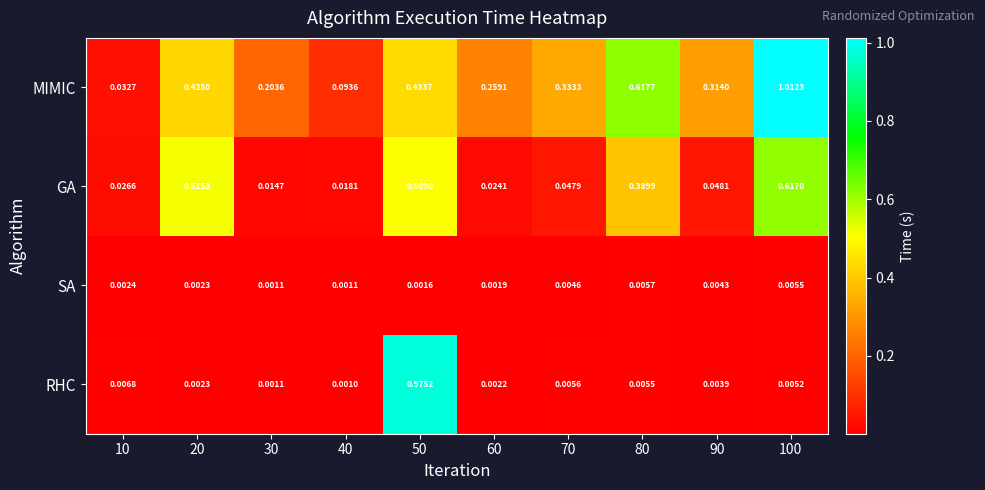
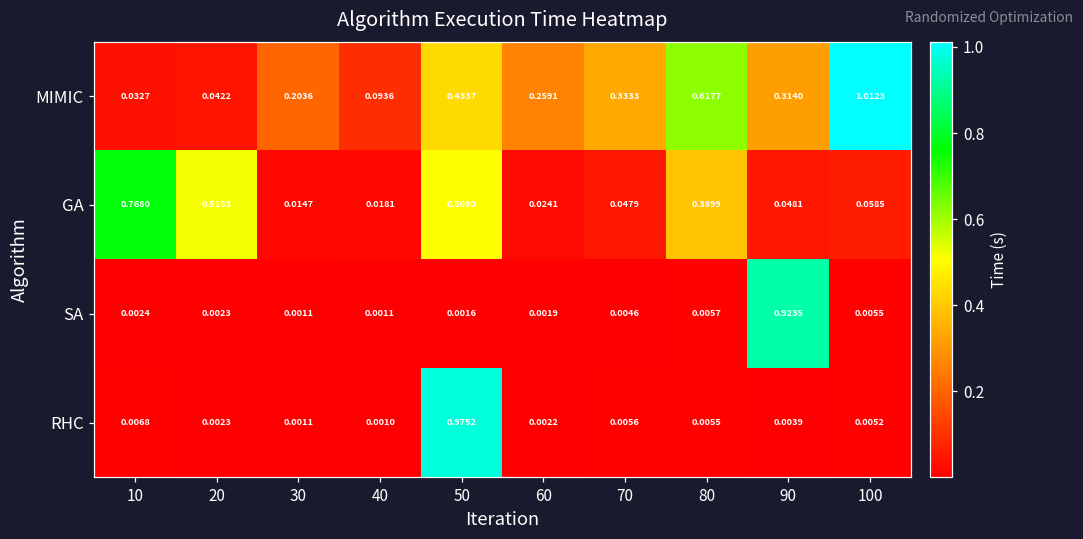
  {
    "MIMIC": {
      "10": 0.0327,
-     "20": 0.4250,
+     "20": 0.0422,
      "30": 0.2036,
      "40": 0.0936,
      "50": 0.4337,
      "60": 0.2591,
      "70": 0.3333,
      "80": 0.6177,
      "90": 0.3140,
      "100": 1.0123
    },
    "GA": {
-     "10": 0.0266,
+     "10": 0.7680,
      "20": 0.5153,
      "30": 0.0147,
      "40": 0.0181,
      "50": 0.5090,
      "60": 0.0241,
      "70": 0.0479,
      "80": 0.3899,
      "90": 0.0481,
-     "100": 0.6170
+     "100": 0.0585
    },
    "SA": {
      "10": 0.0024,
      "20": 0.0023,
      "30": 0.0011,
      "40": 0.0011,
      "50": 0.0016,
      "60": 0.0019,
      "70": 0.0046,
      "80": 0.0057,
-     "90": 0.0043,
+     "90": 0.9235,
      "100": 0.0055
    },
    "RHC": {
      "10": 0.0068,
      "20": 0.0023,
      "30": 0.0011,
      "40": 0.0010,
      "50": 0.9752,
      "60": 0.0022,
      "70": 0.0056,
      "80": 0.0055,
      "90": 0.0039,
      "100": 0.0052
    }
  }
